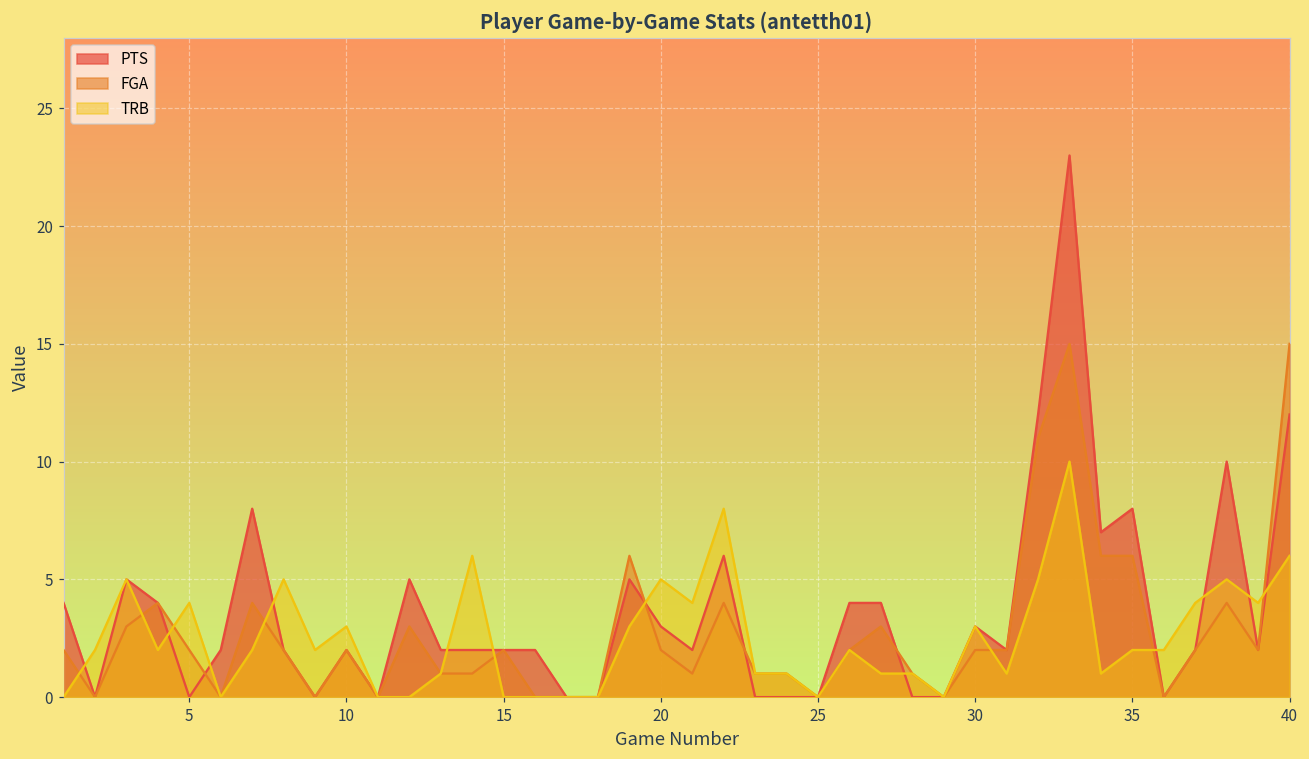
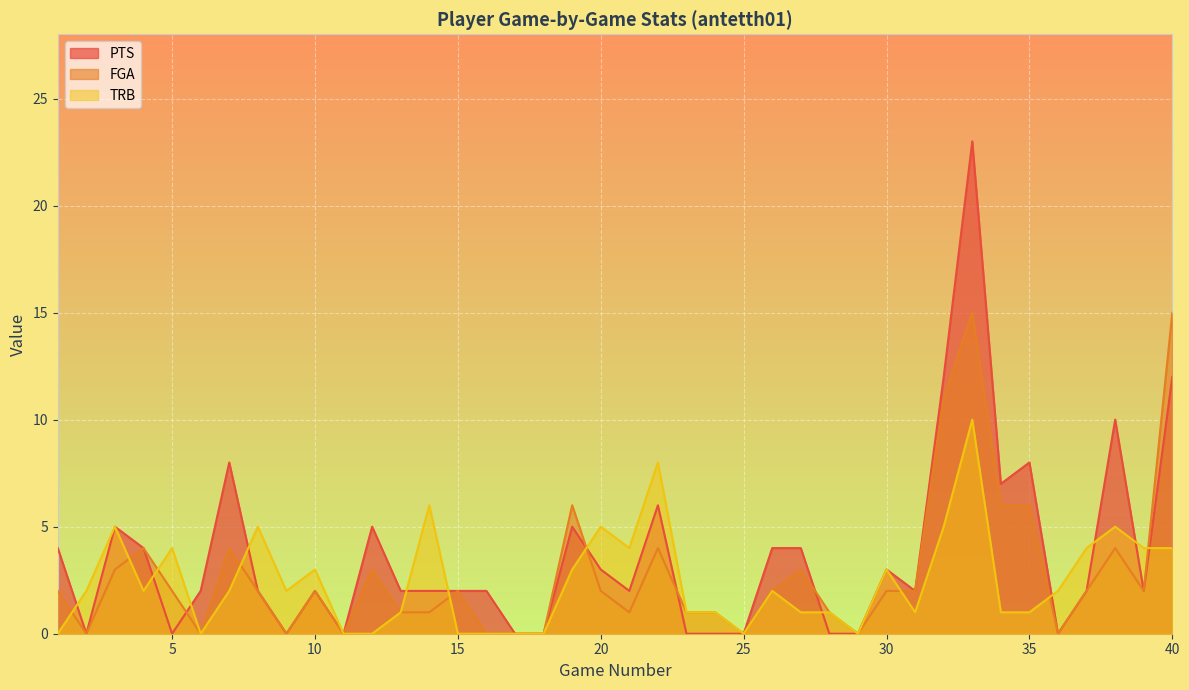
  {
    "TRB": {
      "5": 4,
      "10": 3,
      "15": 0,
      "20": 5,
-     "35": 2,
-     "40": 6
+     "35": 1,
+     "40": 4
    }
  }
